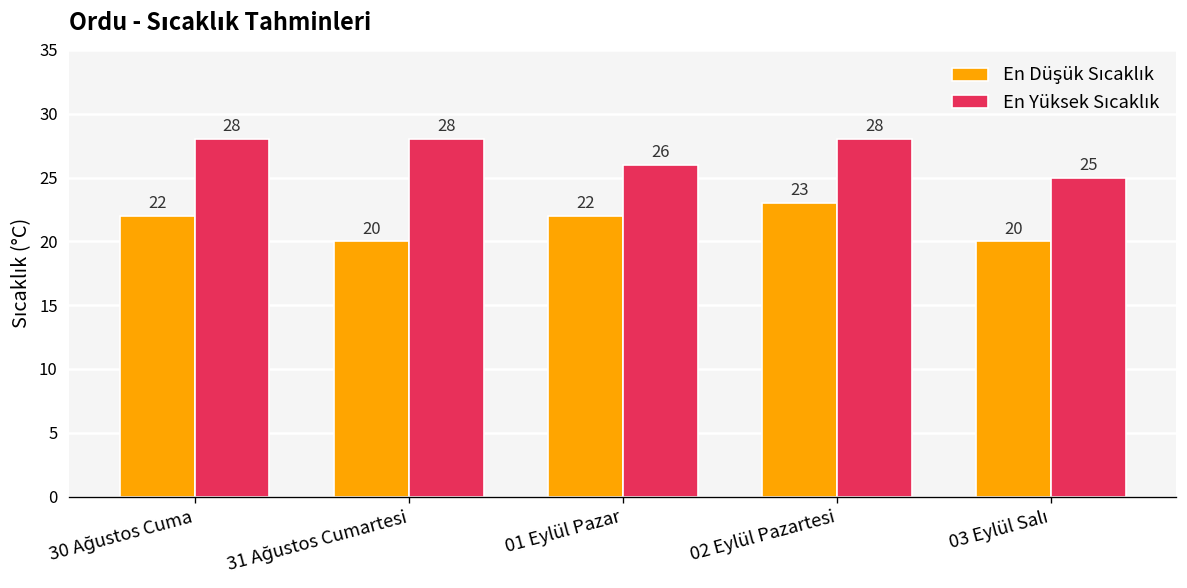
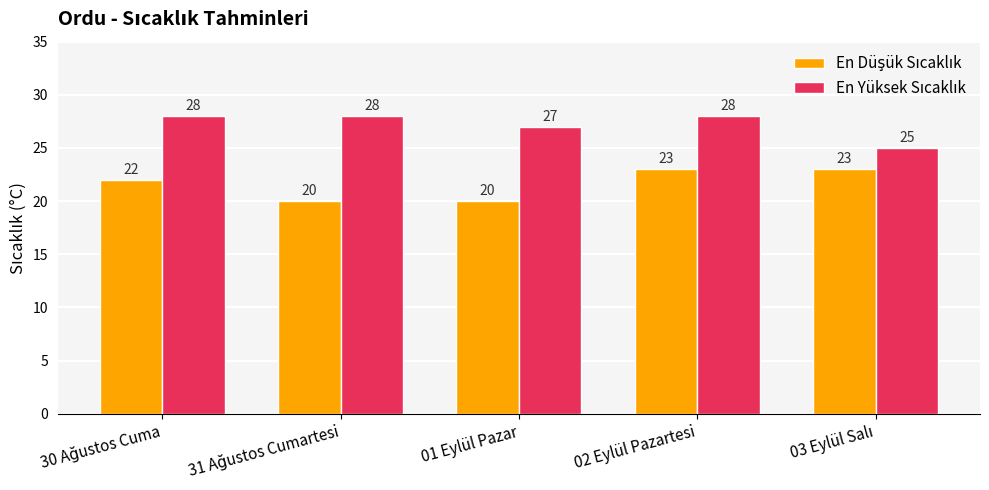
  {
    "En Düşük Sıcaklık": {
      "30 Ağustos Cuma": 22,
      "31 Ağustos Cumartesi": 20,
-     "01 Eylül Pazar": 22,
+     "01 Eylül Pazar": 20,
      "02 Eylül Pazartesi": 23,
-     "03 Eylül Salı": 20
+     "03 Eylül Salı": 23
    },
    "En Yüksek Sıcaklık": {
      "30 Ağustos Cuma": 28,
      "31 Ağustos Cumartesi": 28,
-     "01 Eylül Pazar": 26,
+     "01 Eylül Pazar": 27,
      "02 Eylül Pazartesi": 28,
      "03 Eylül Salı": 25
    }
  }
